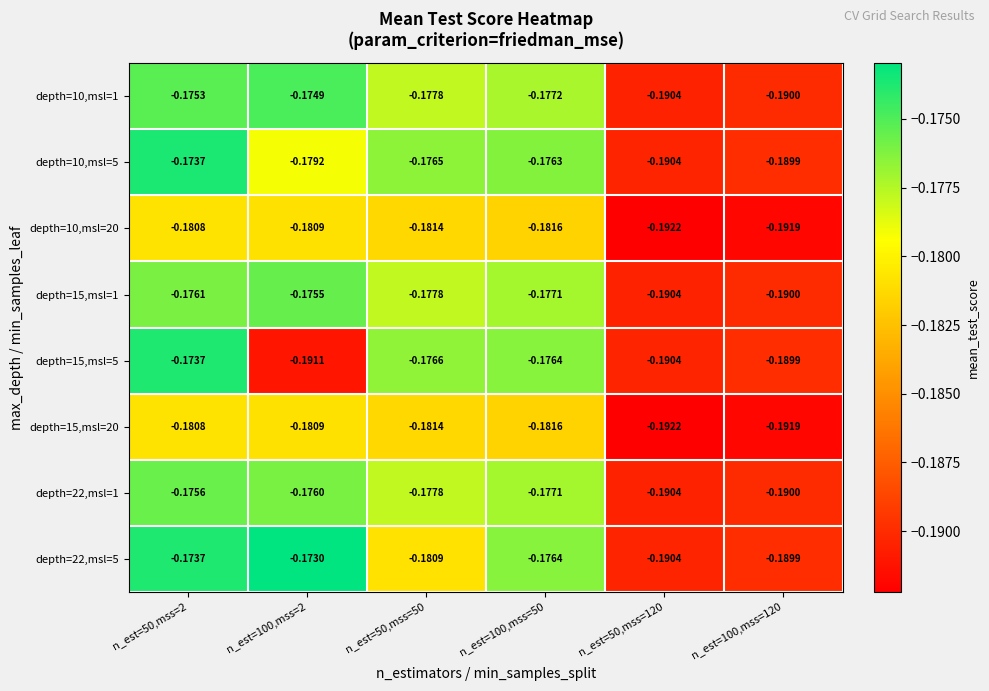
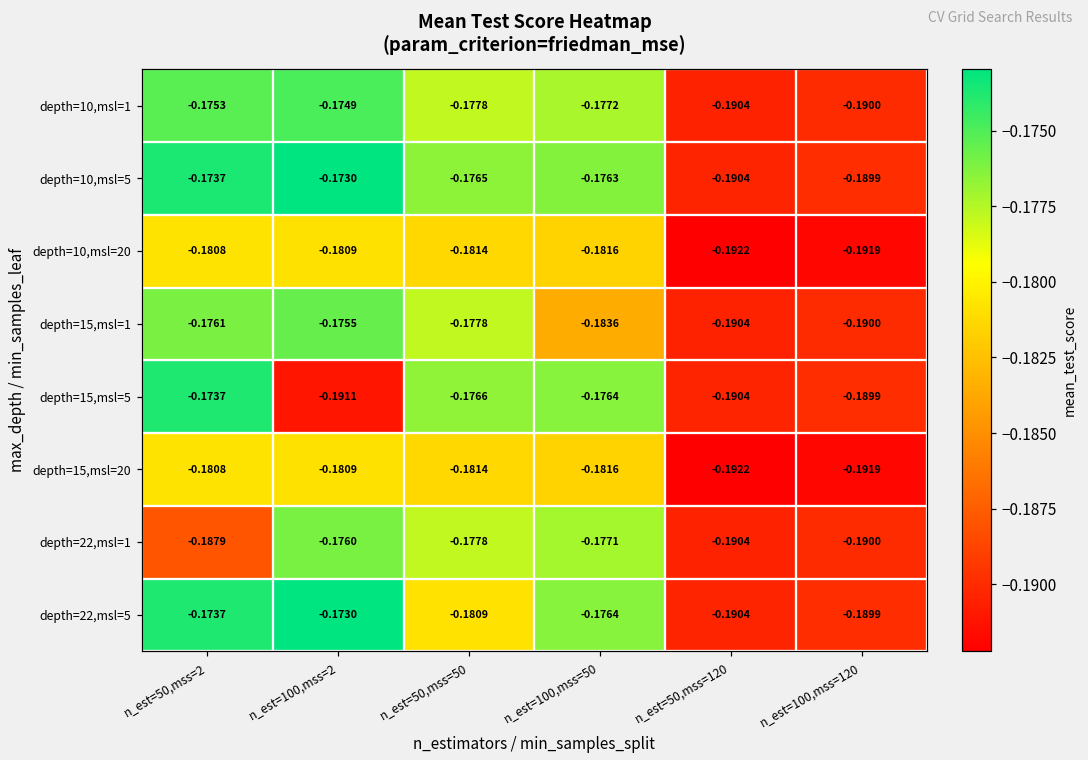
  {
    "depth=10,msl=1": {
      "n_est=50,mss=2": -0.1753,
      "n_est=100,mss=2": -0.1749,
      "n_est=50,mss=50": -0.1778,
      "n_est=100,mss=50": -0.1772,
      "n_est=50,mss=120": -0.1904,
      "n_est=100,mss=120": -0.1900
    },
    "depth=10,msl=5": {
      "n_est=50,mss=2": -0.1737,
-     "n_est=100,mss=2": -0.1792,
+     "n_est=100,mss=2": -0.1730,
      "n_est=50,mss=50": -0.1765,
      "n_est=100,mss=50": -0.1763,
      "n_est=50,mss=120": -0.1904,
      "n_est=100,mss=120": -0.1899
    },
    "depth=10,msl=20": {
      "n_est=50,mss=2": -0.1808,
      "n_est=100,mss=2": -0.1809,
      "n_est=50,mss=50": -0.1814,
      "n_est=100,mss=50": -0.1816,
      "n_est=50,mss=120": -0.1922,
      "n_est=100,mss=120": -0.1919
    },
    "depth=15,msl=1": {
      "n_est=50,mss=2": -0.1761,
      "n_est=100,mss=2": -0.1755,
      "n_est=50,mss=50": -0.1778,
-     "n_est=100,mss=50": -0.1771,
+     "n_est=100,mss=50": -0.1836,
      "n_est=50,mss=120": -0.1904,
      "n_est=100,mss=120": -0.1900
    },
    "depth=15,msl=5": {
      "n_est=50,mss=2": -0.1737,
      "n_est=100,mss=2": -0.1911,
      "n_est=50,mss=50": -0.1766,
      "n_est=100,mss=50": -0.1764,
      "n_est=50,mss=120": -0.1904,
      "n_est=100,mss=120": -0.1899
    },
    "depth=15,msl=20": {
      "n_est=50,mss=2": -0.1808,
      "n_est=100,mss=2": -0.1809,
      "n_est=50,mss=50": -0.1814,
      "n_est=100,mss=50": -0.1816,
      "n_est=50,mss=120": -0.1922,
      "n_est=100,mss=120": -0.1919
    },
    "depth=22,msl=1": {
-     "n_est=50,mss=2": -0.1756,
+     "n_est=50,mss=2": -0.1879,
      "n_est=100,mss=2": -0.1760,
      "n_est=50,mss=50": -0.1778,
      "n_est=100,mss=50": -0.1771,
      "n_est=50,mss=120": -0.1904,
      "n_est=100,mss=120": -0.1900
    },
    "depth=22,msl=5": {
      "n_est=50,mss=2": -0.1737,
      "n_est=100,mss=2": -0.1730,
      "n_est=50,mss=50": -0.1809,
      "n_est=100,mss=50": -0.1764,
      "n_est=50,mss=120": -0.1904,
      "n_est=100,mss=120": -0.1899
    }
  }
